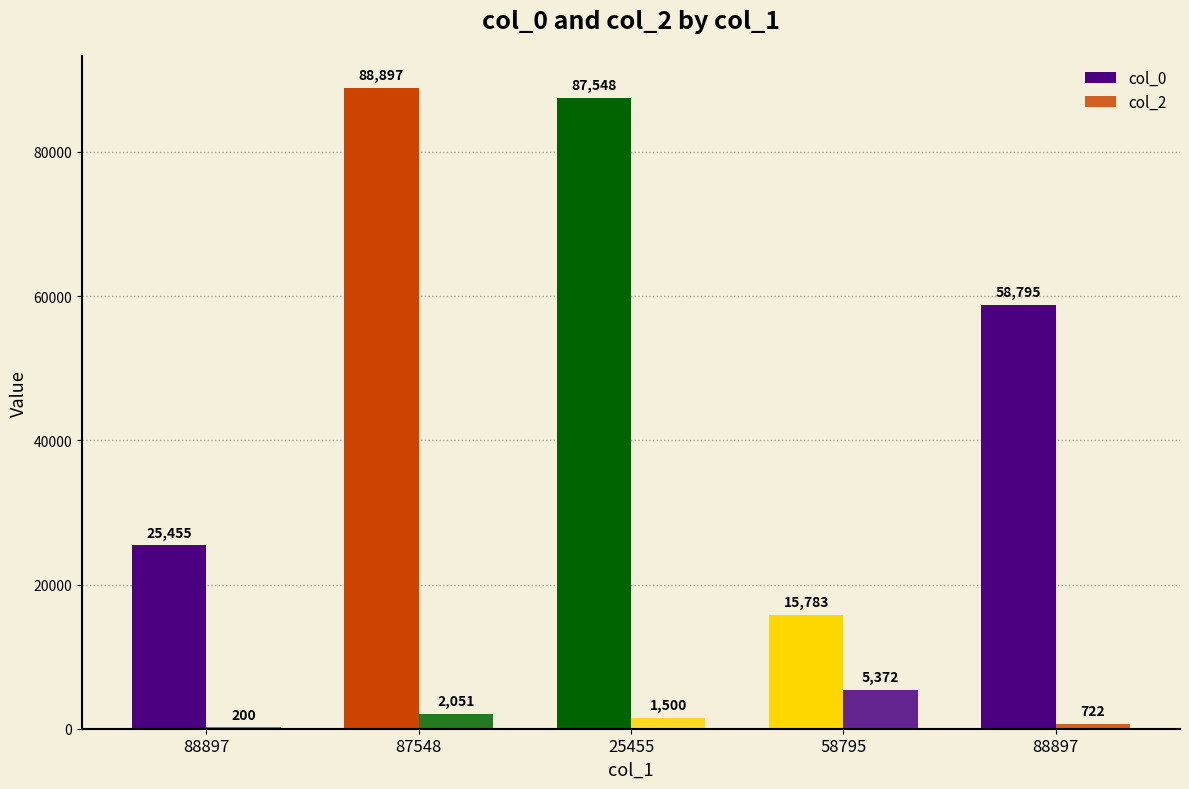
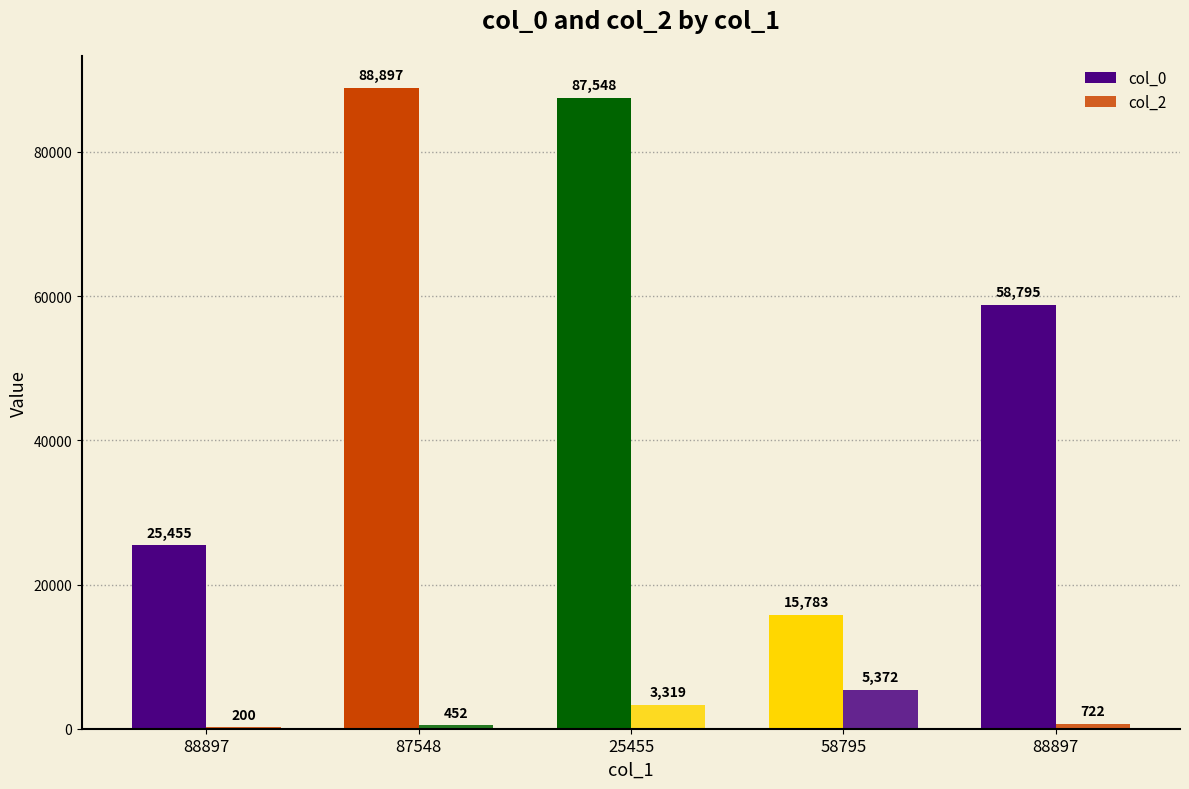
  {
    "col_0": {
      "87548": "88,897",
      "25455": "87,548",
      "58795": "15,783"
    },
    "col_2": {
-     "87548": "2,051",
-     "25455": "1,500",
+     "87548": "452",
+     "25455": "3,319",
      "58795": "5,372"
    }
  }
